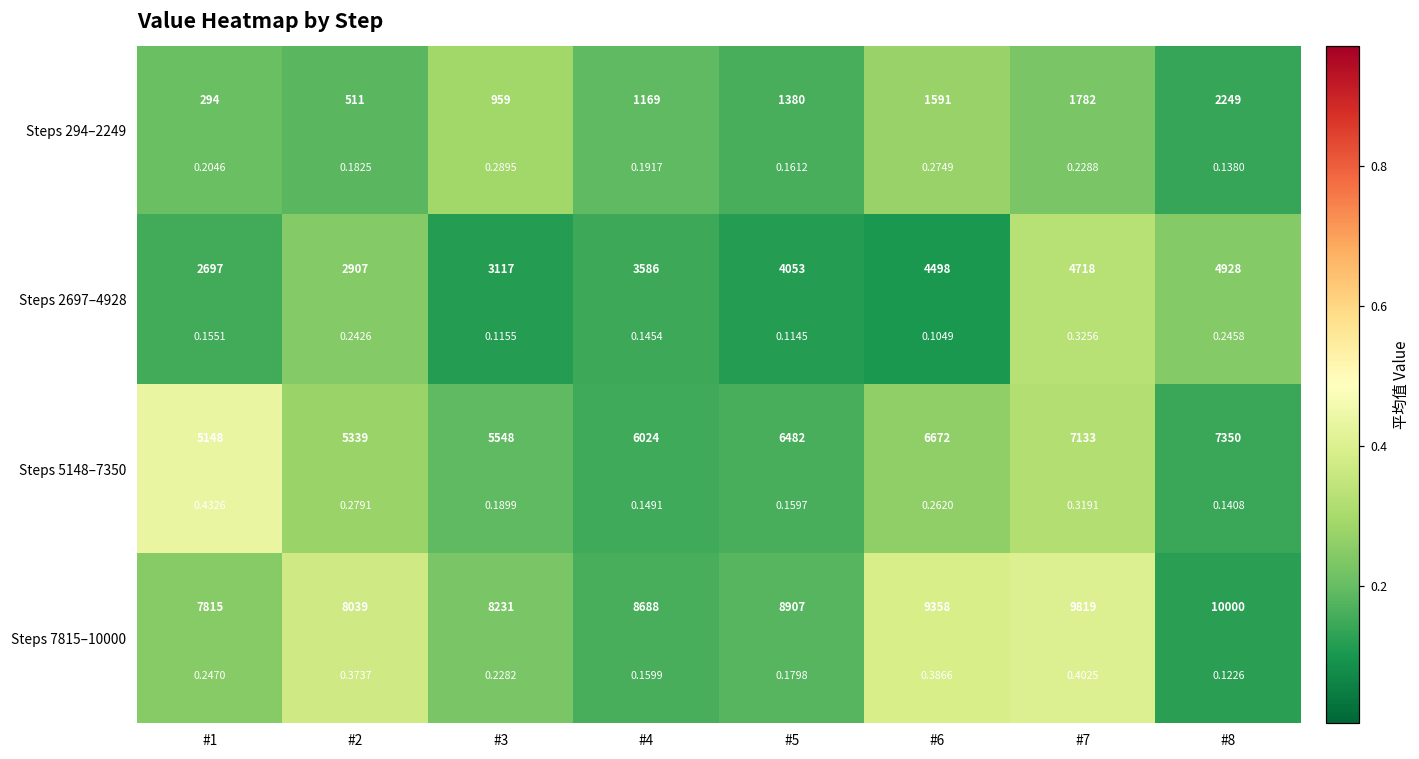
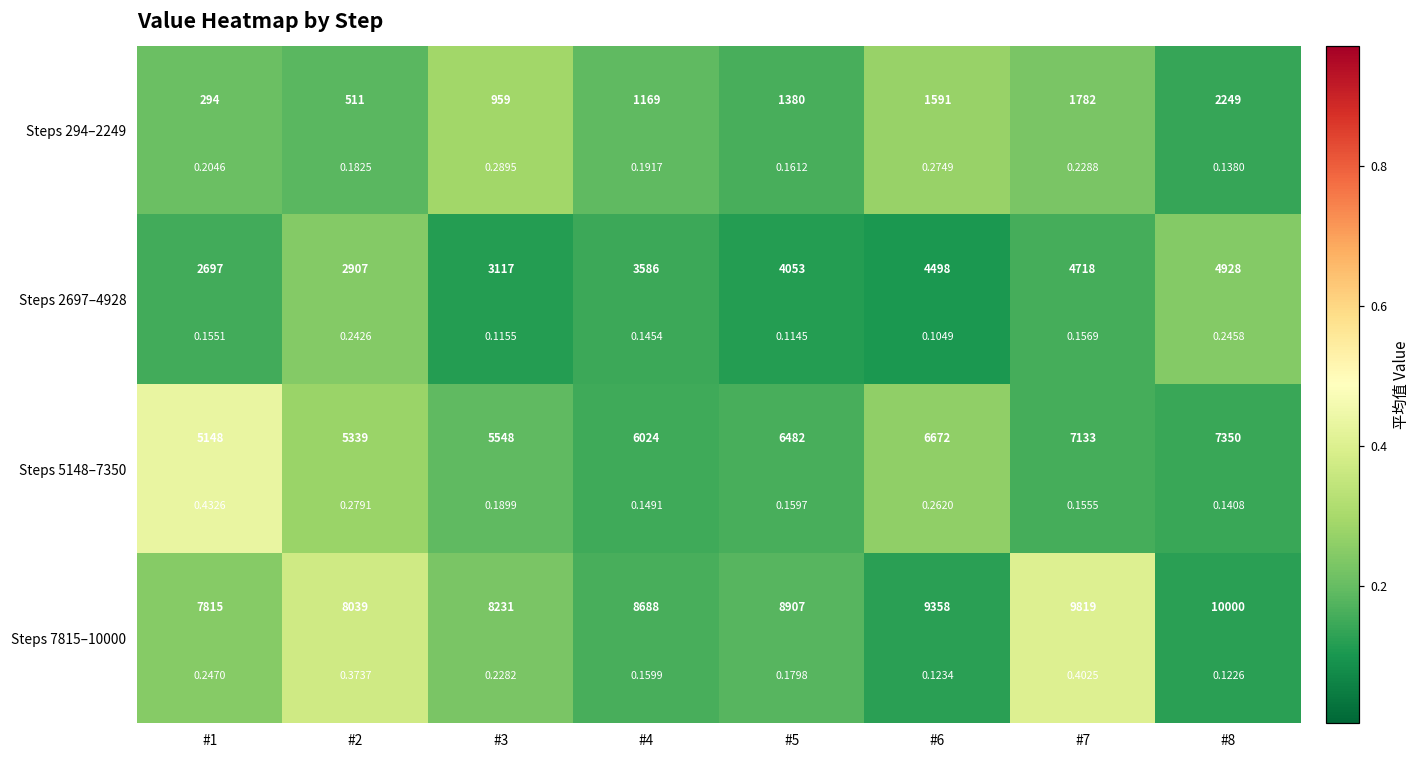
  {
    "Steps 2697–4928": {
-     "#7": 0.3256
+     "#7": 0.1569
    },
    "Steps 5148–7350": {
-     "#7": 0.3191
+     "#7": 0.1555
    },
    "Steps 7815–10000": {
-     "#6": 0.3866
+     "#6": 0.1234
    }
  }
